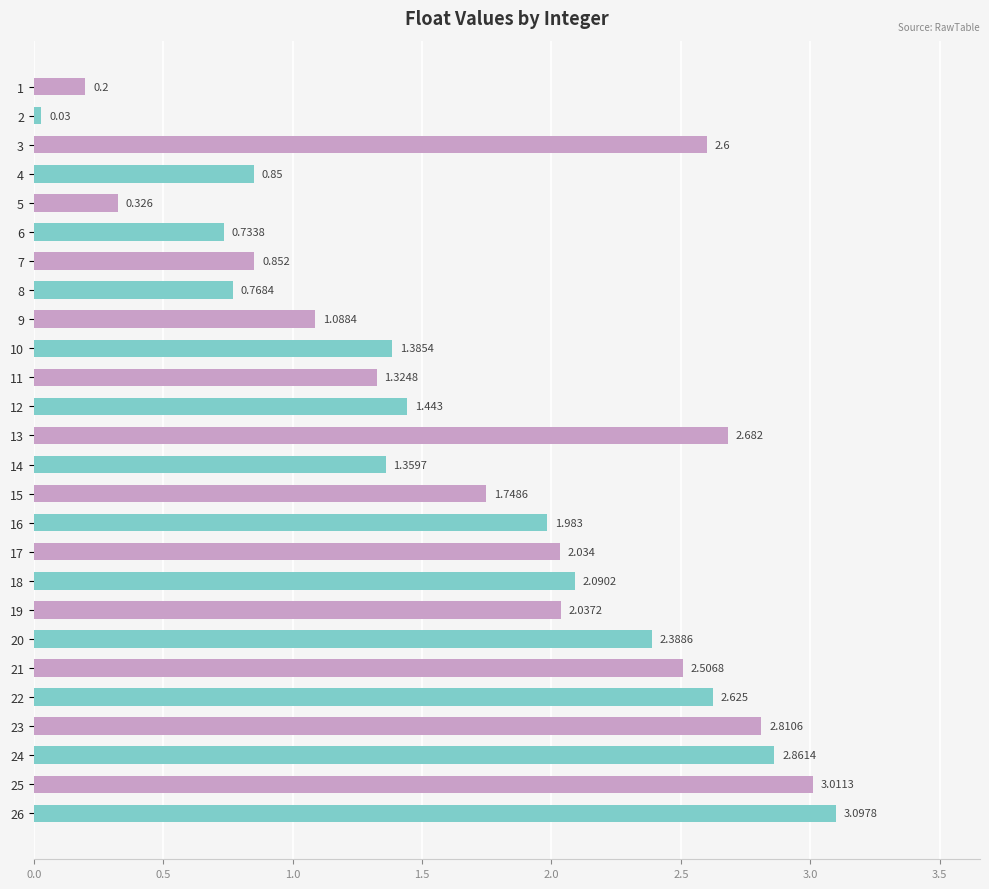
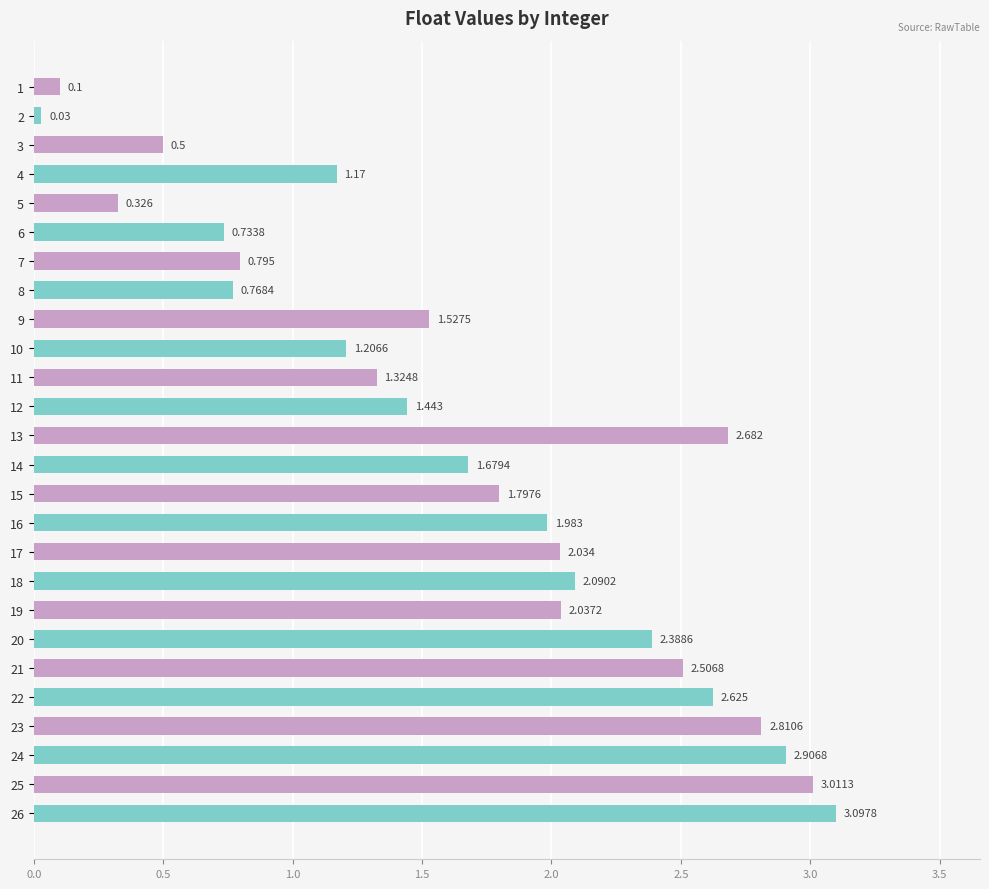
  {
-   "1": 0.2,
+   "1": 0.1,
    "2": 0.03,
-   "3": 2.6,
-   "4": 0.85,
+   "3": 0.5,
+   "4": 1.17,
    "5": 0.326,
    "6": 0.7338,
-   "7": 0.852,
+   "7": 0.795,
    "8": 0.7684,
-   "9": 1.0884,
-   "10": 1.3854,
+   "9": 1.5275,
+   "10": 1.2066,
    "11": 1.3248,
    "12": 1.443,
    "13": 2.682,
-   "14": 1.3597,
-   "15": 1.7486,
+   "14": 1.6794,
+   "15": 1.7976,
    "16": 1.983,
    "17": 2.034,
    "18": 2.0902,
    "19": 2.0372,
    "20": 2.3886,
    "21": 2.5068,
    "22": 2.625,
    "23": 2.8106,
-   "24": 2.8614,
+   "24": 2.9068,
    "25": 3.0113,
    "26": 3.0978
  }
